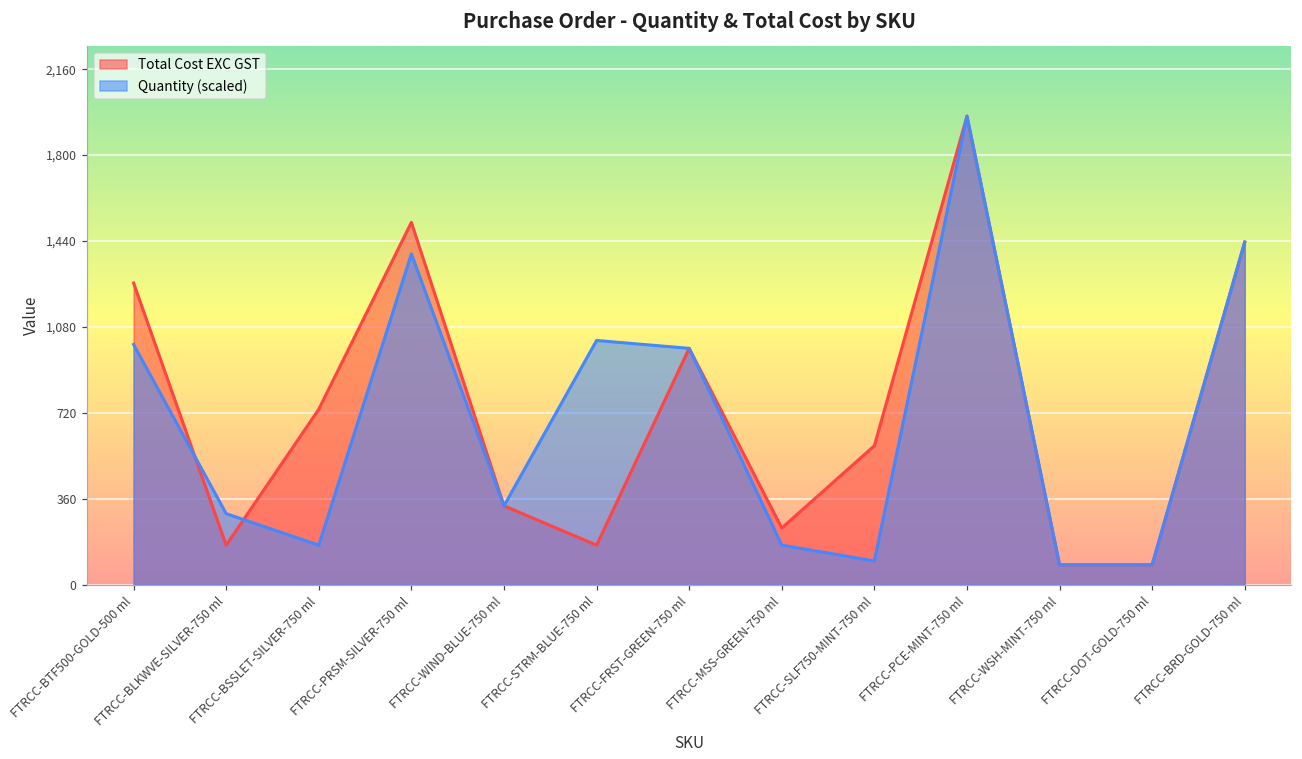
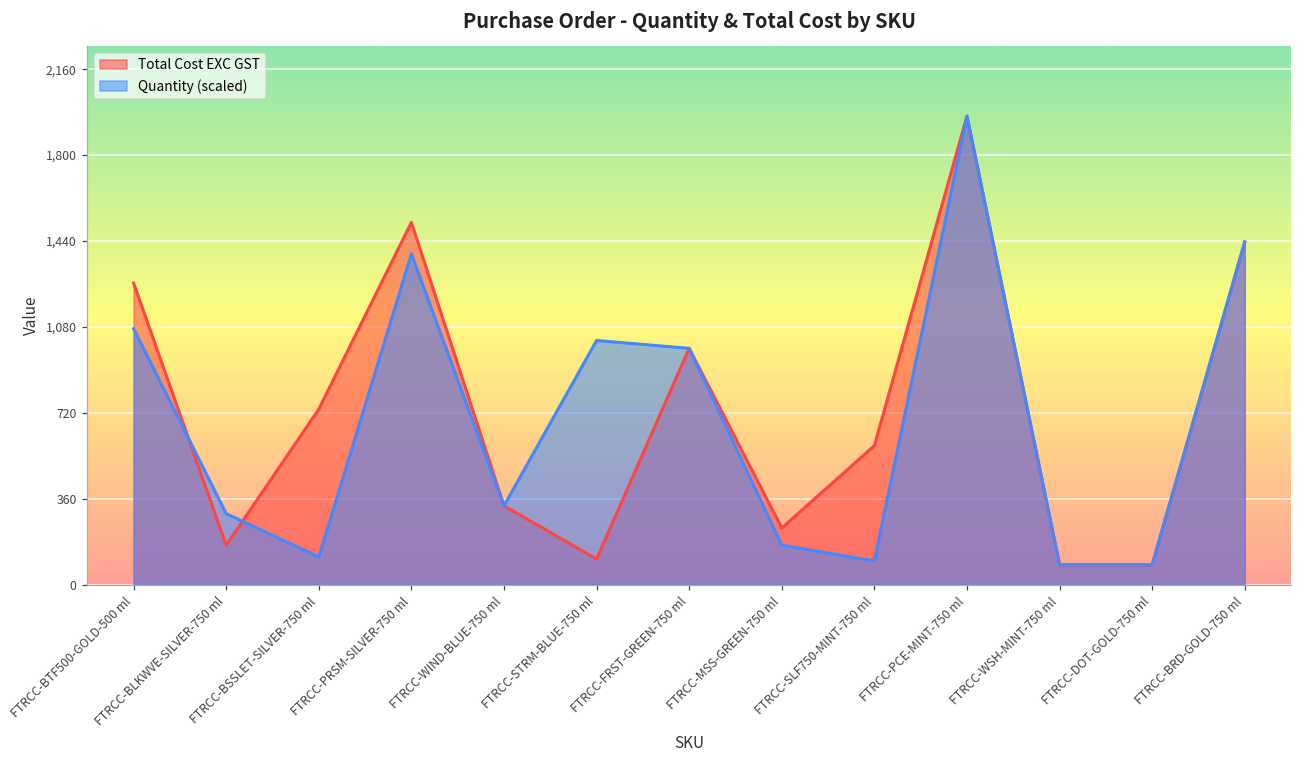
  {
    "Total Cost EXC GST": {
      "FTRCC-BTF500-GOLD-500 ml": "1,260",
      "FTRCC-BLKWVE-SILVER-750 ml": "170",
      "FTRCC-BSSLET-SILVER-750 ml": "740",
      "FTRCC-PRSM-SILVER-750 ml": "1,520",
-     "FTRCC-STRM-BLUE-750 ml": "170",
+     "FTRCC-STRM-BLUE-750 ml": "110",
      "FTRCC-MSS-GREEN-750 ml": "240",
      "FTRCC-SLF750-MINT-750 ml": "580"
    },
    "Quantity (scaled)": {
-     "FTRCC-BTF500-GOLD-500 ml": "1,010",
+     "FTRCC-BTF500-GOLD-500 ml": "1,070",
      "FTRCC-BLKWVE-SILVER-750 ml": "300",
-     "FTRCC-BSSLET-SILVER-750 ml": "170",
+     "FTRCC-BSSLET-SILVER-750 ml": "120",
      "FTRCC-PRSM-SILVER-750 ml": "1,390",
      "FTRCC-STRM-BLUE-750 ml": "1,020",
      "FTRCC-MSS-GREEN-750 ml": "170",
      "FTRCC-SLF750-MINT-750 ml": "100"
    }
  }
